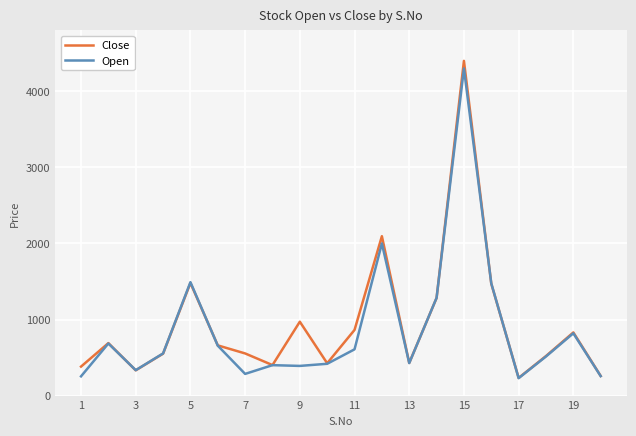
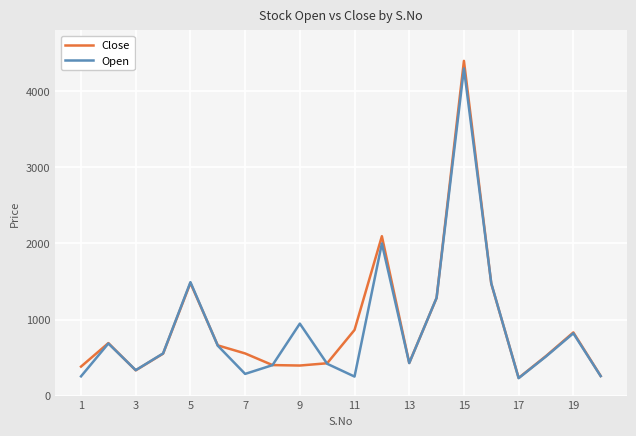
  {
    "Close": {
      "1": 400,
      "7": 600,
-     "9": 1000,
+     "9": 400,
      "11": 900,
      "15": 4400
    },
    "Open": {
      "1": 300,
      "7": 300,
-     "9": 400,
-     "11": 600,
+     "9": 900,
+     "11": 300,
      "15": 4300
    }
  }
